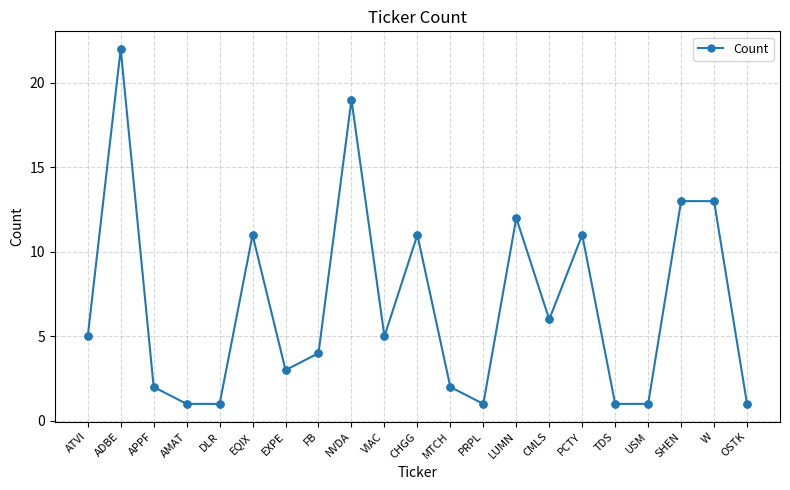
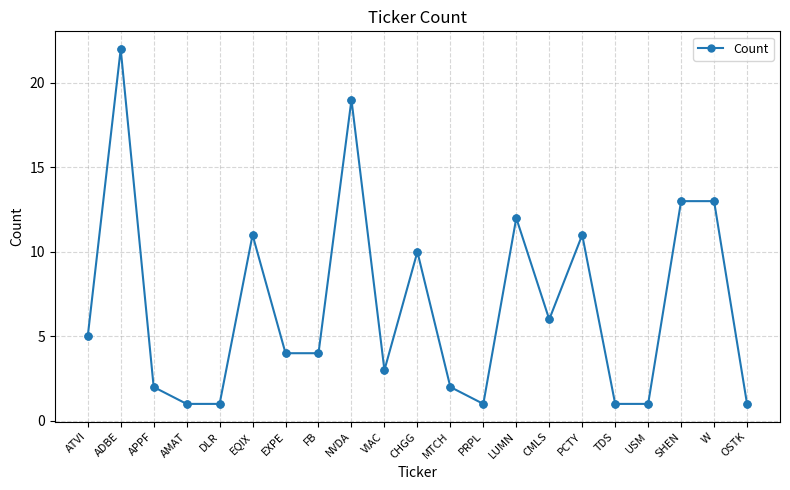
  {
    "ATVI": 5,
    "ADBE": 22,
    "APPF": 2,
    "AMAT": 1,
    "DLR": 1,
    "EQIX": 11,
-   "EXPE": 3,
+   "EXPE": 4,
    "FB": 4,
    "NVDA": 19,
-   "VIAC": 5,
-   "CHGG": 11,
+   "VIAC": 3,
+   "CHGG": 10,
    "MTCH": 2,
    "PRPL": 1,
    "LUMN": 12,
    "CMLS": 6,
    "PCTY": 11,
    "TDS": 1,
    "USM": 1,
    "SHEN": 13,
    "W": 13,
    "OSTK": 1
  }
